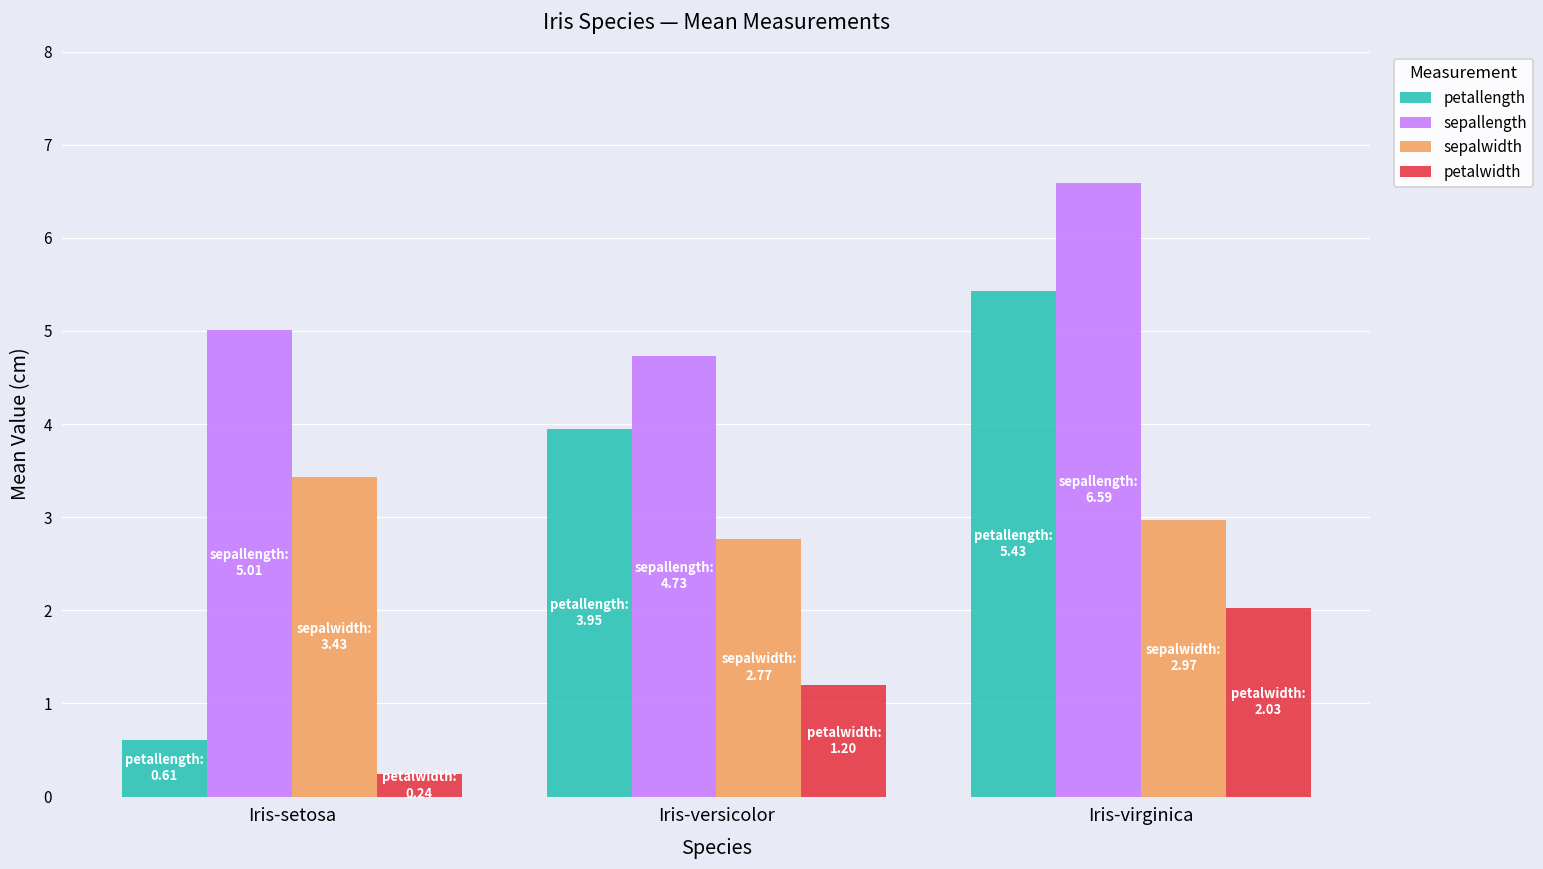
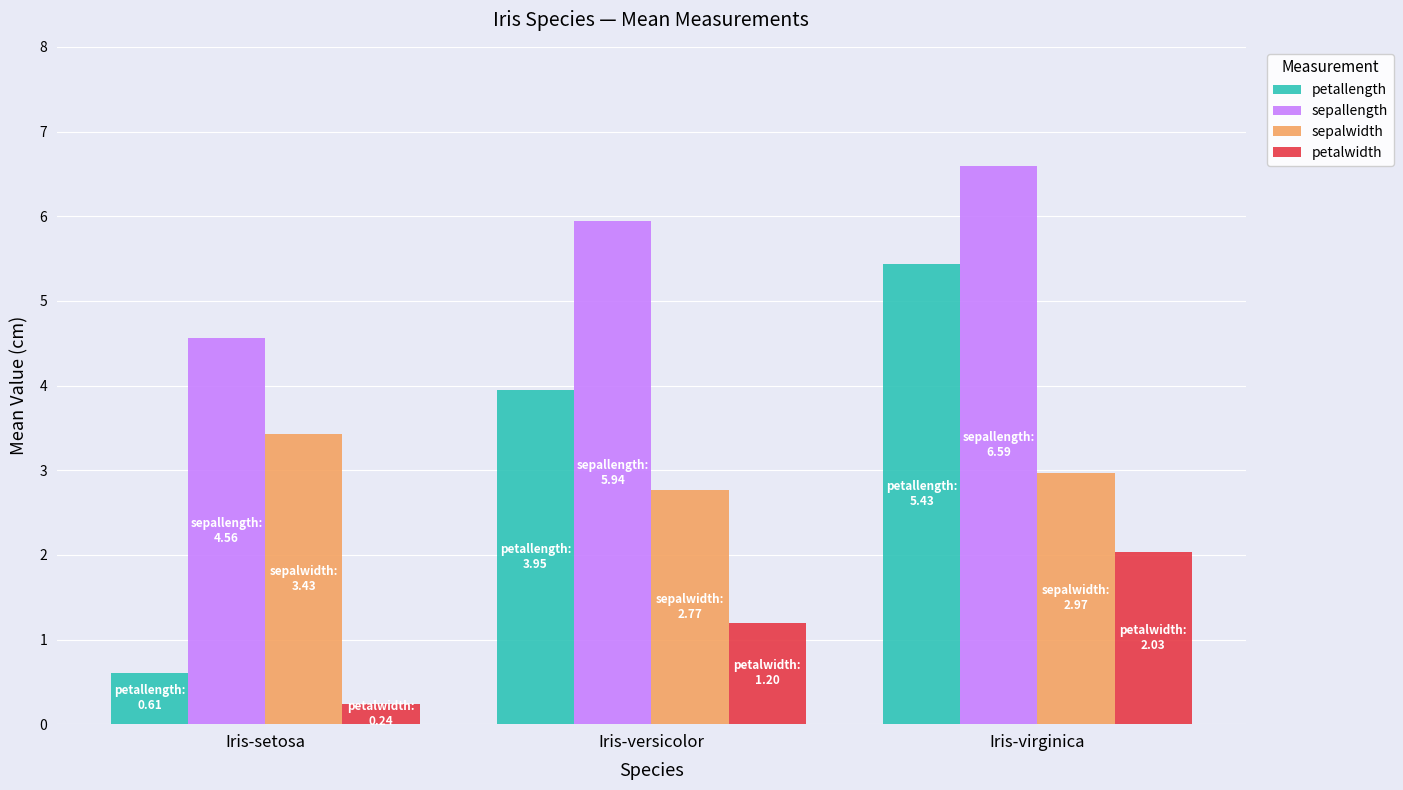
  {
    "petallength": {
      "Iris-setosa": 0.61,
      "Iris-versicolor": 3.95,
      "Iris-virginica": 5.43
    },
    "sepallength": {
-     "Iris-setosa": 5.01,
-     "Iris-versicolor": 4.73,
+     "Iris-setosa": 4.56,
+     "Iris-versicolor": 5.94,
      "Iris-virginica": 6.59
    },
    "sepalwidth": {
      "Iris-setosa": 3.43,
      "Iris-versicolor": 2.77,
      "Iris-virginica": 2.97
    },
    "petalwidth": {
      "Iris-setosa": 0.24,
      "Iris-versicolor": 1.20,
      "Iris-virginica": 2.03
    }
  }
